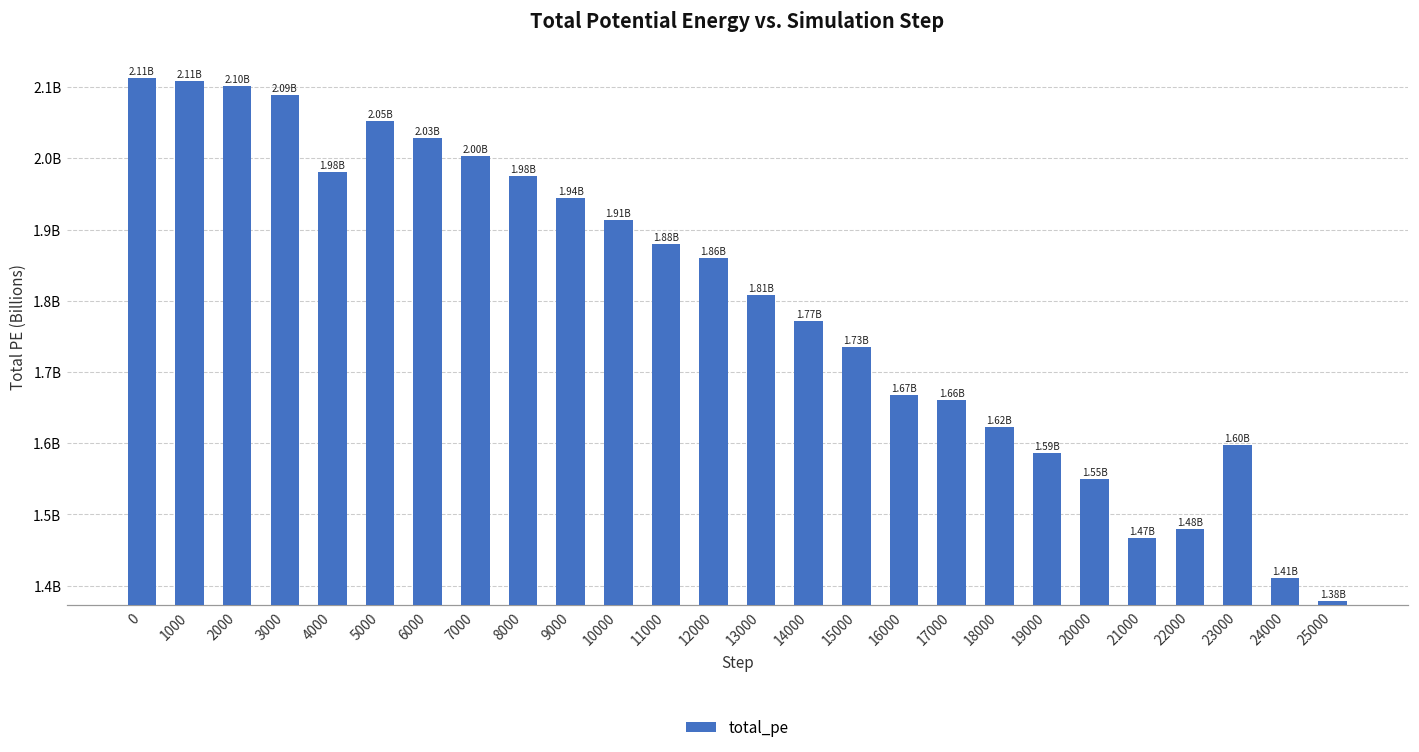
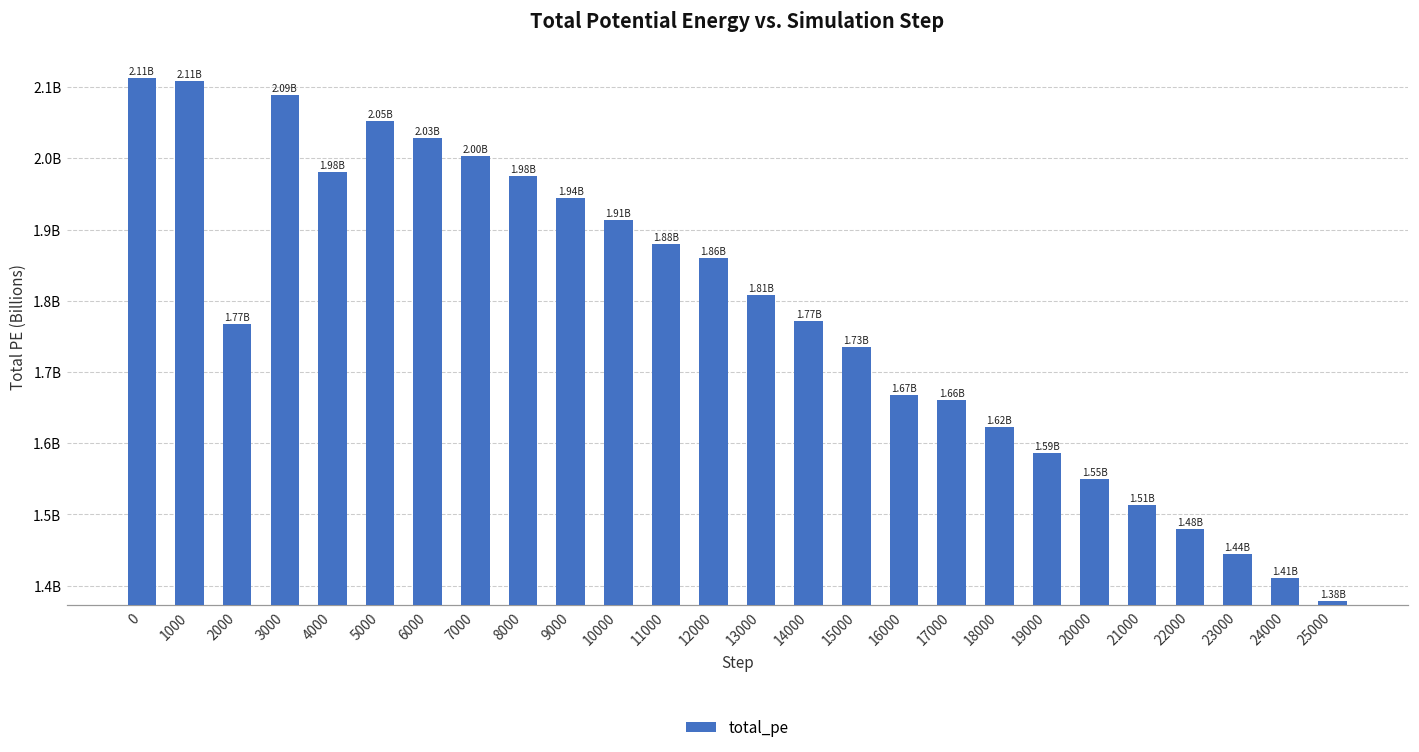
  {
    "0": "2.11B",
    "1000": "2.11B",
-   "2000": "2.10B",
+   "2000": "1.77B",
    "3000": "2.09B",
    "4000": "1.98B",
    "5000": "2.05B",
    "6000": "2.03B",
    "7000": "2.00B",
    "8000": "1.98B",
    "9000": "1.94B",
    "10000": "1.91B",
    "11000": "1.88B",
    "12000": "1.86B",
    "13000": "1.81B",
    "14000": "1.77B",
    "15000": "1.73B",
    "16000": "1.67B",
    "17000": "1.66B",
    "18000": "1.62B",
    "19000": "1.59B",
    "20000": "1.55B",
-   "21000": "1.47B",
+   "21000": "1.51B",
    "22000": "1.48B",
-   "23000": "1.60B",
+   "23000": "1.44B",
    "24000": "1.41B",
    "25000": "1.38B"
  }
